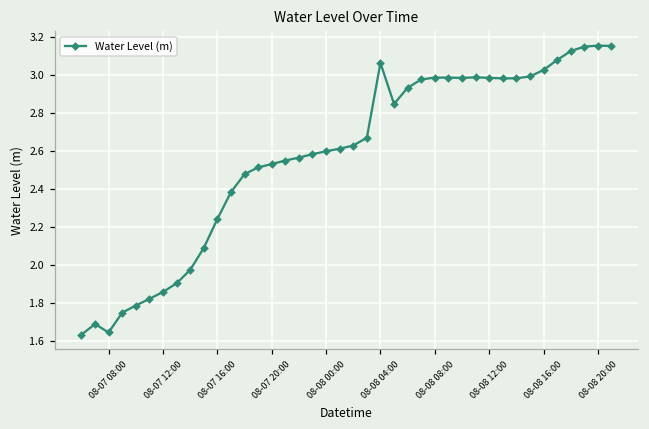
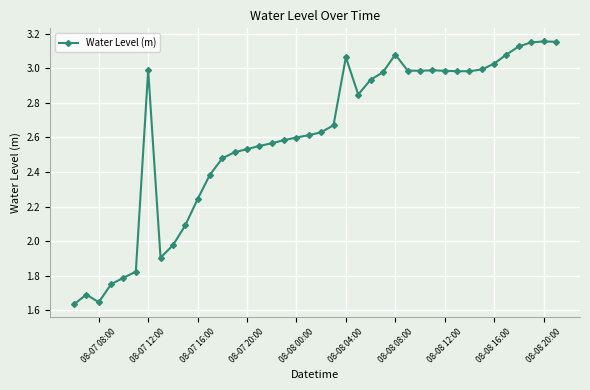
  {
    "08-07 08:00": 1.65,
-   "08-07 12:00": 1.86,
+   "08-07 12:00": 2.99,
    "08-07 16:00": 2.24,
    "08-07 20:00": 2.53,
    "08-08 00:00": 2.60,
    "08-08 04:00": 3.06,
-   "08-08 08:00": 2.99,
+   "08-08 08:00": 3.08,
    "08-08 12:00": 2.99,
    "08-08 16:00": 3.03,
    "08-08 20:00": 3.16
  }
